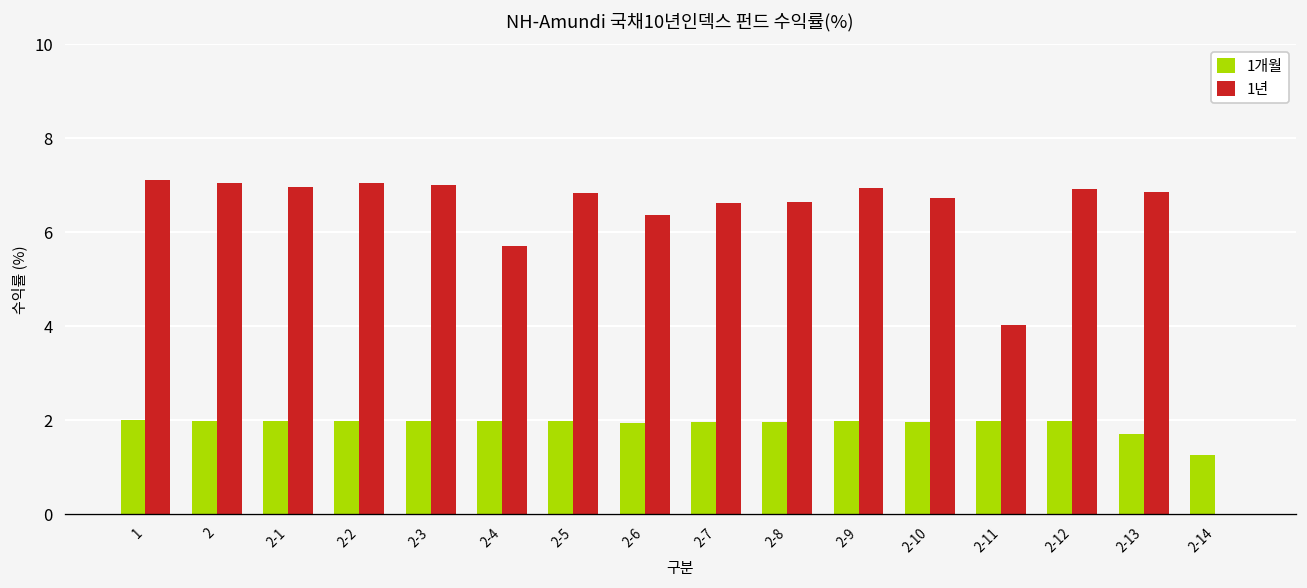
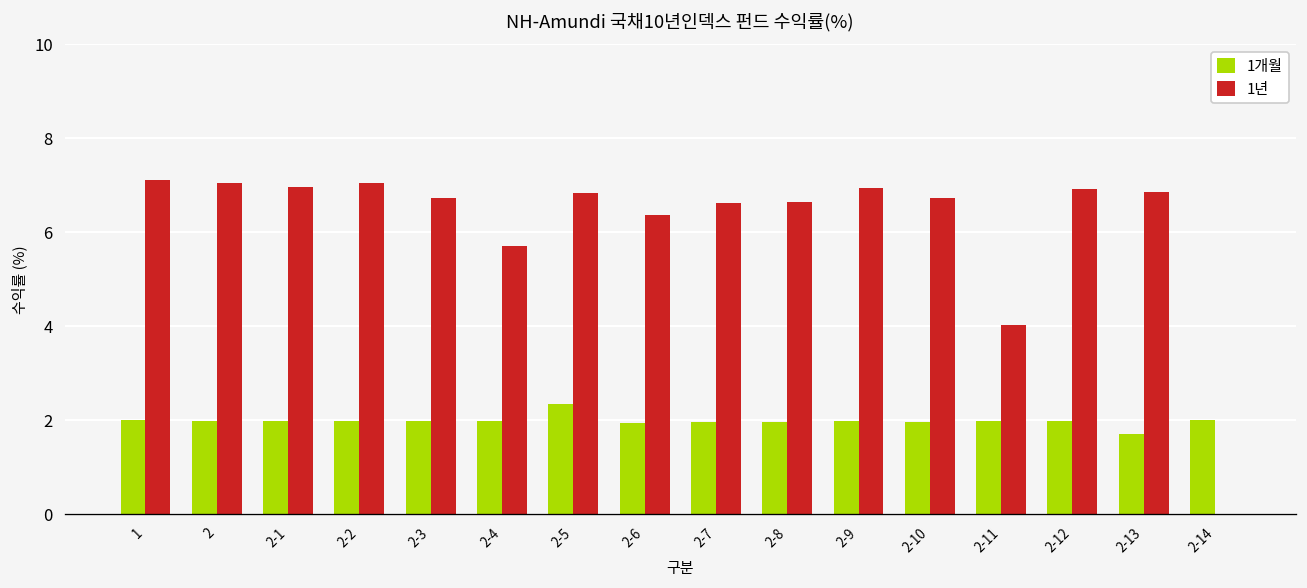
  {
    "1개월": {
      "1": 2.0,
      "2": 2.0,
      "2-1": 2.0,
      "2-2": 2.0,
      "2-3": 2.0,
      "2-4": 2.0,
-     "2-5": 2.0,
+     "2-5": 2.4,
      "2-6": 2.0,
      "2-7": 2.0,
      "2-8": 2.0,
      "2-9": 2.0,
      "2-10": 2.0,
      "2-11": 2.0,
      "2-12": 2.0,
      "2-13": 1.7,
-     "2-14": 1.3
+     "2-14": 2.0
    },
    "1년": {
      "1": 7.1,
      "2": 7.1,
      "2-1": 7.0,
      "2-2": 7.0,
-     "2-3": 7.0,
+     "2-3": 6.7,
      "2-4": 5.7,
      "2-5": 6.8,
      "2-6": 6.4,
      "2-7": 6.6,
      "2-8": 6.7,
      "2-9": 6.9,
      "2-10": 6.7,
      "2-11": 4.0,
      "2-12": 6.9,
      "2-13": 6.9,
      "2-14": 0.0
    }
  }
